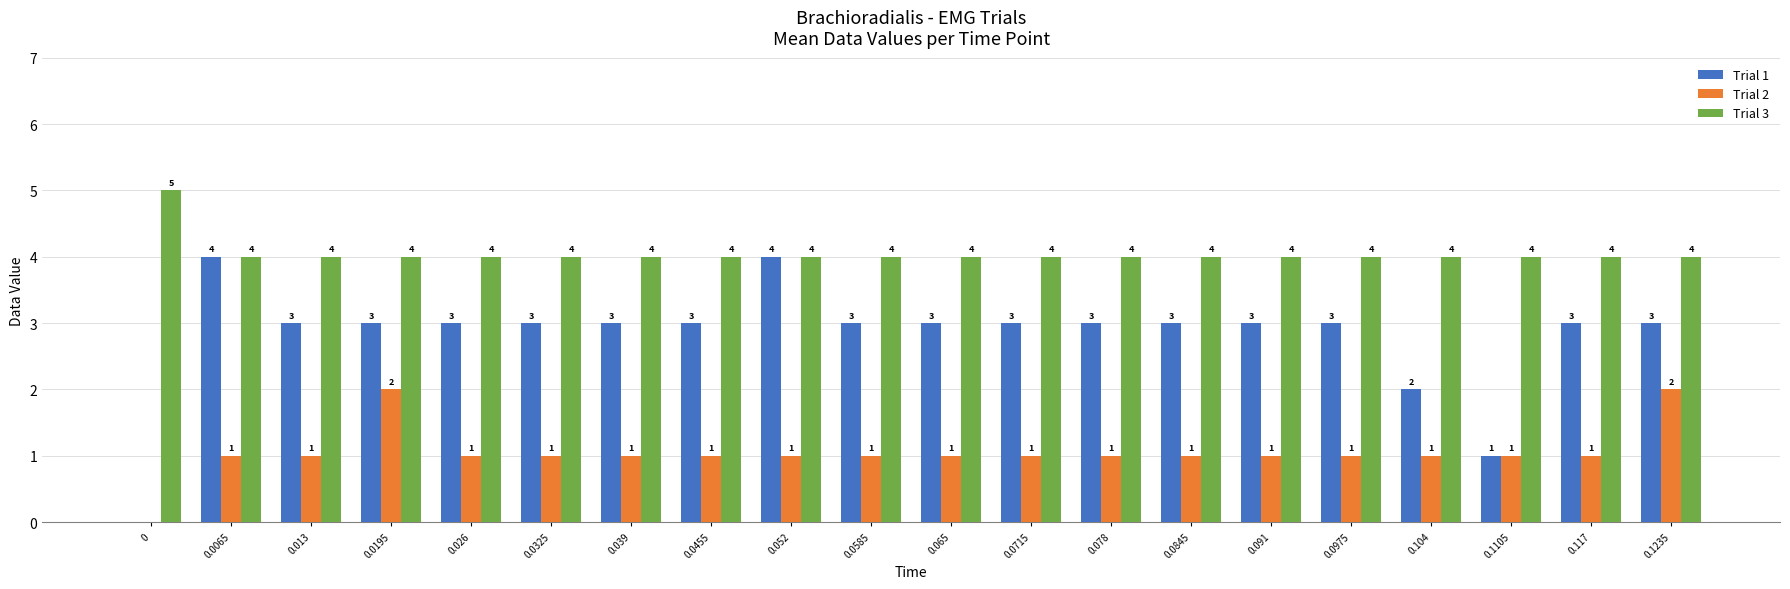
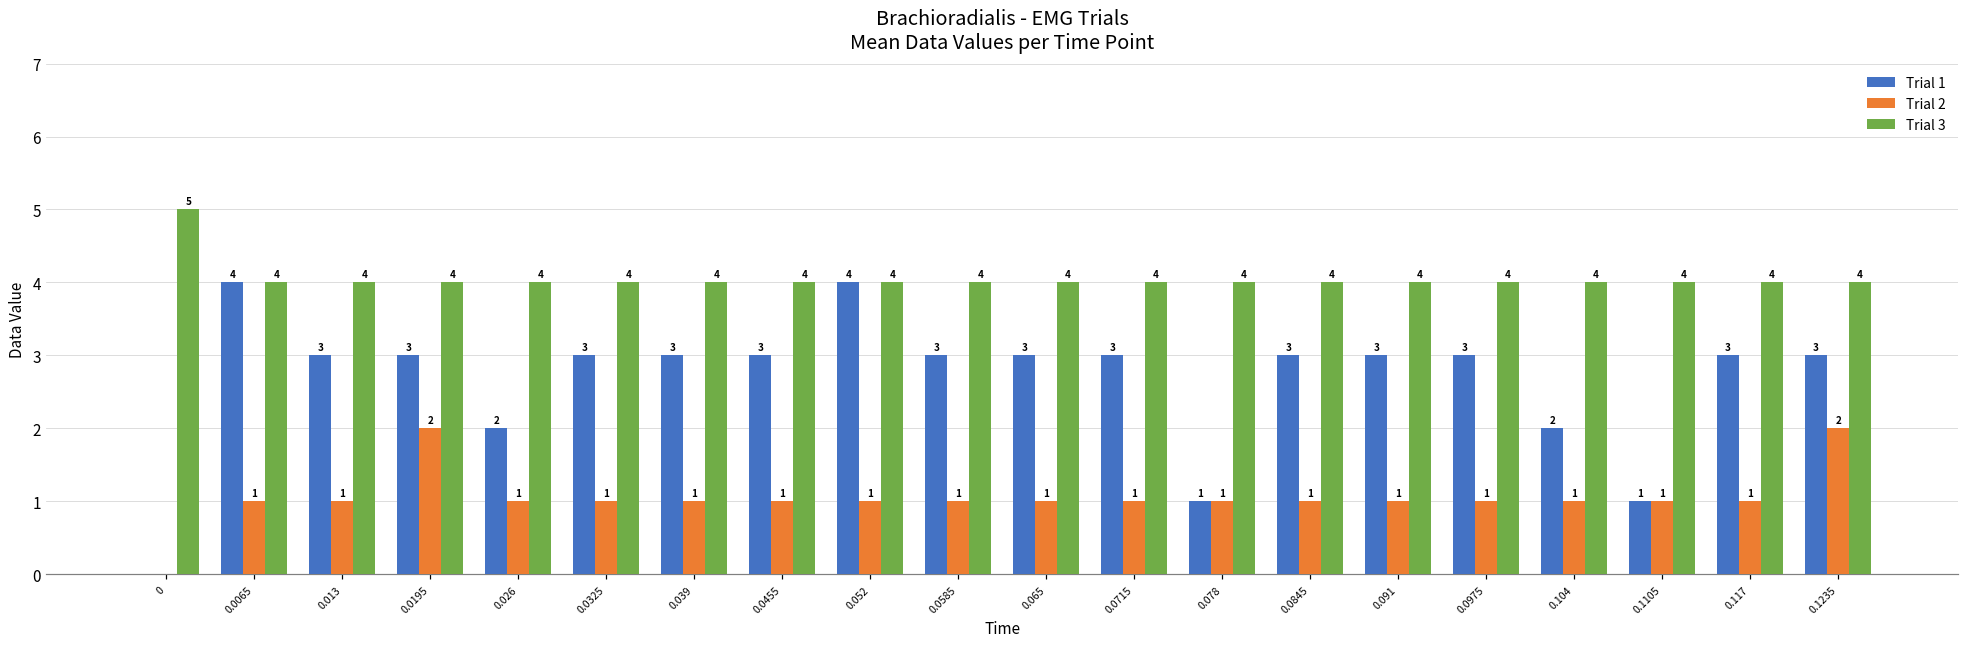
  {
    "Trial 1": {
      "0.0065": 4,
      "0.013": 3,
      "0.0195": 3,
-     "0.026": 3,
+     "0.026": 2,
      "0.0325": 3,
      "0.039": 3,
      "0.0455": 3,
      "0.052": 4,
      "0.0585": 3,
      "0.065": 3,
      "0.0715": 3,
-     "0.078": 3,
+     "0.078": 1,
      "0.0845": 3,
      "0.091": 3,
      "0.0975": 3,
      "0.104": 2,
      "0.1105": 1,
      "0.117": 3,
      "0.1235": 3
    },
    "Trial 2": {
      "0.0065": 1,
      "0.013": 1,
      "0.0195": 2,
      "0.026": 1,
      "0.0325": 1,
      "0.039": 1,
      "0.0455": 1,
      "0.052": 1,
      "0.0585": 1,
      "0.065": 1,
      "0.0715": 1,
      "0.078": 1,
      "0.0845": 1,
      "0.091": 1,
      "0.0975": 1,
      "0.104": 1,
      "0.1105": 1,
      "0.117": 1,
      "0.1235": 2
    },
    "Trial 3": {
      "0": 5,
      "0.0065": 4,
      "0.013": 4,
      "0.0195": 4,
      "0.026": 4,
      "0.0325": 4,
      "0.039": 4,
      "0.0455": 4,
      "0.052": 4,
      "0.0585": 4,
      "0.065": 4,
      "0.0715": 4,
      "0.078": 4,
      "0.0845": 4,
      "0.091": 4,
      "0.0975": 4,
      "0.104": 4,
      "0.1105": 4,
      "0.117": 4,
      "0.1235": 4
    }
  }
